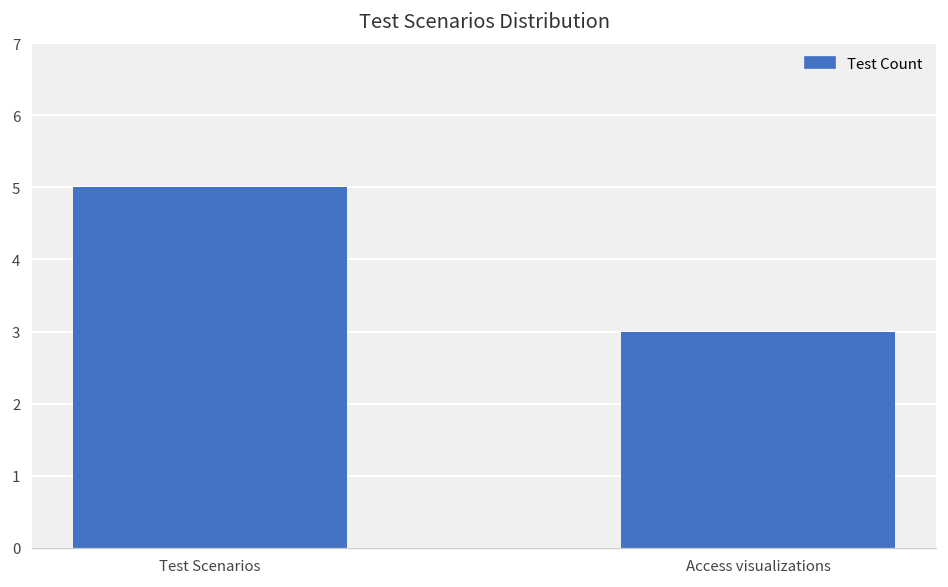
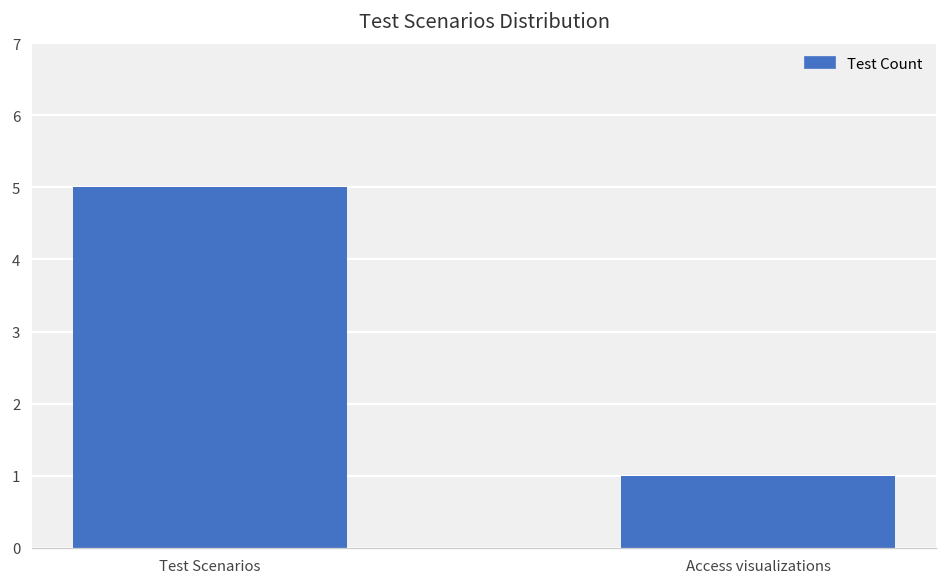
  {
    "Test Scenarios": 5,
-   "Access visualizations": 3
+   "Access visualizations": 1
  }
